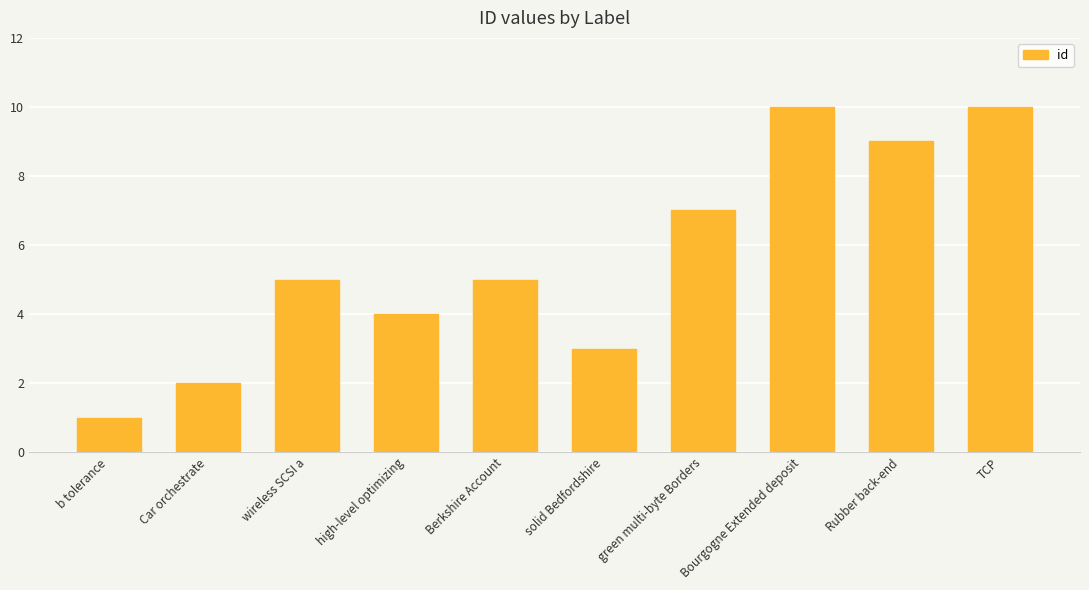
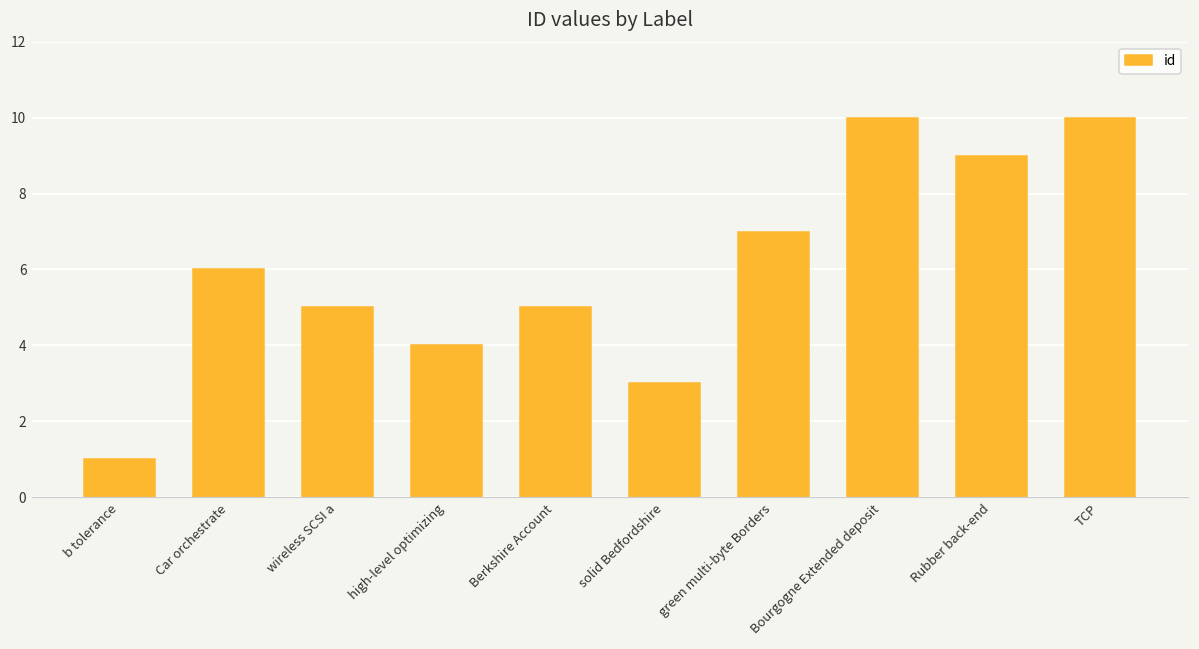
  {
    "b tolerance": 1,
-   "Car orchestrate": 2,
+   "Car orchestrate": 6,
    "wireless SCSI a": 5,
    "high-level optimizing": 4,
    "Berkshire Account": 5,
    "solid Bedfordshire": 3,
    "green multi-byte Borders": 7,
    "Bourgogne Extended deposit": 10,
    "Rubber back-end": 9,
    "TCP": 10
  }
